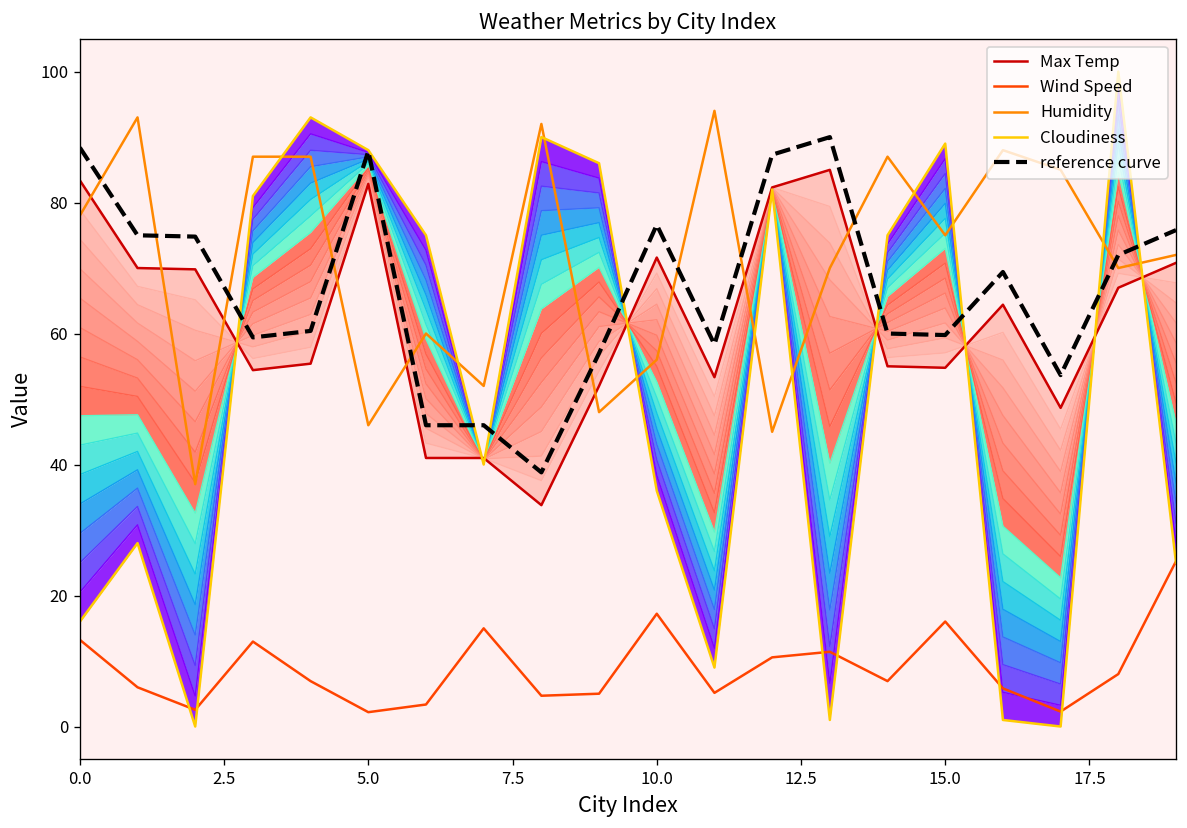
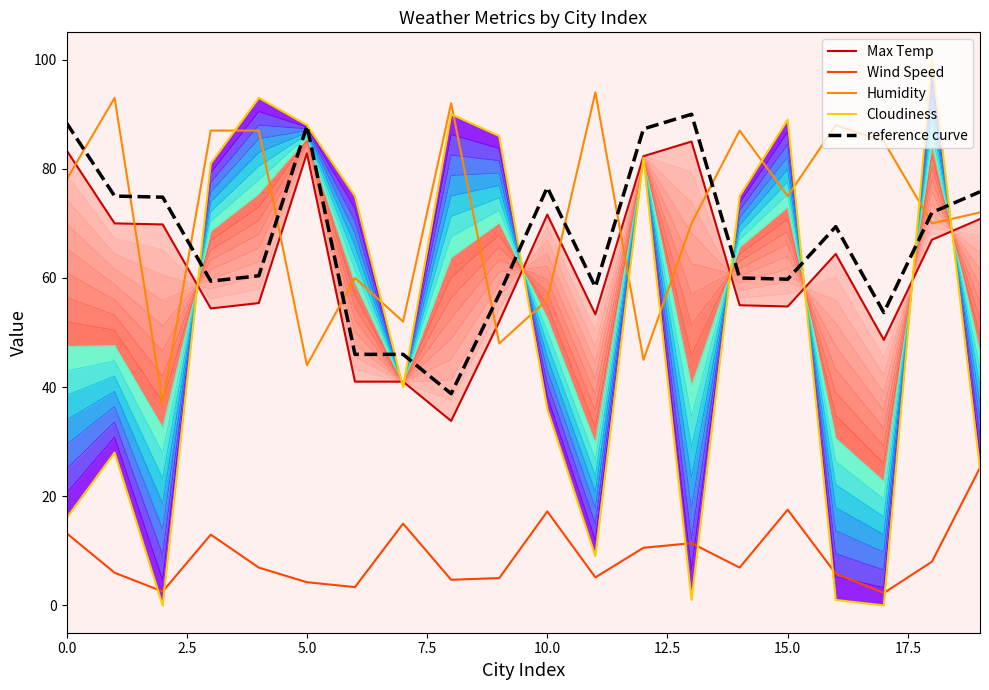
  {
    "Max Temp": {
      "15.0": 55
    },
    "Wind Speed": {
      "0.0": 13,
-     "5.0": 2,
+     "5.0": 4,
      "10.0": 17,
-     "15.0": 16
+     "15.0": 18
    },
    "Humidity": {
      "0.0": 78,
-     "5.0": 46,
+     "5.0": 44,
      "10.0": 56
    },
    "Cloudiness": {
      "0.0": 16,
      "10.0": 36
    },
    "reference curve": {
      "0.0": 88,
      "10.0": 77
    }
  }
